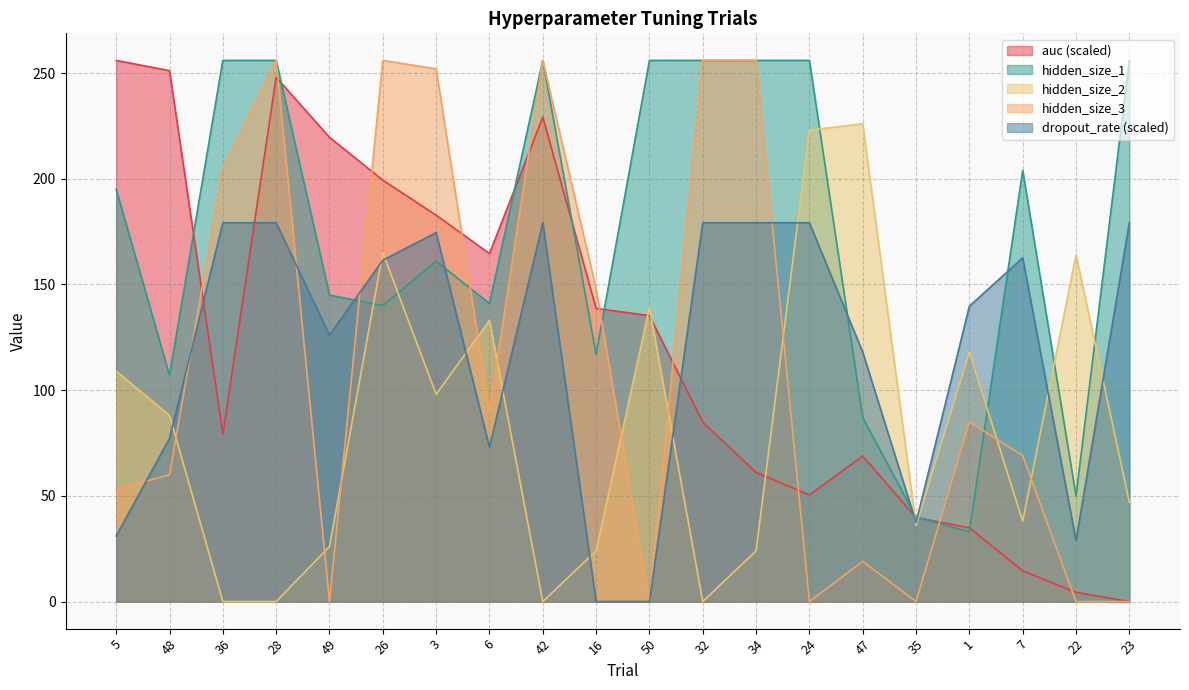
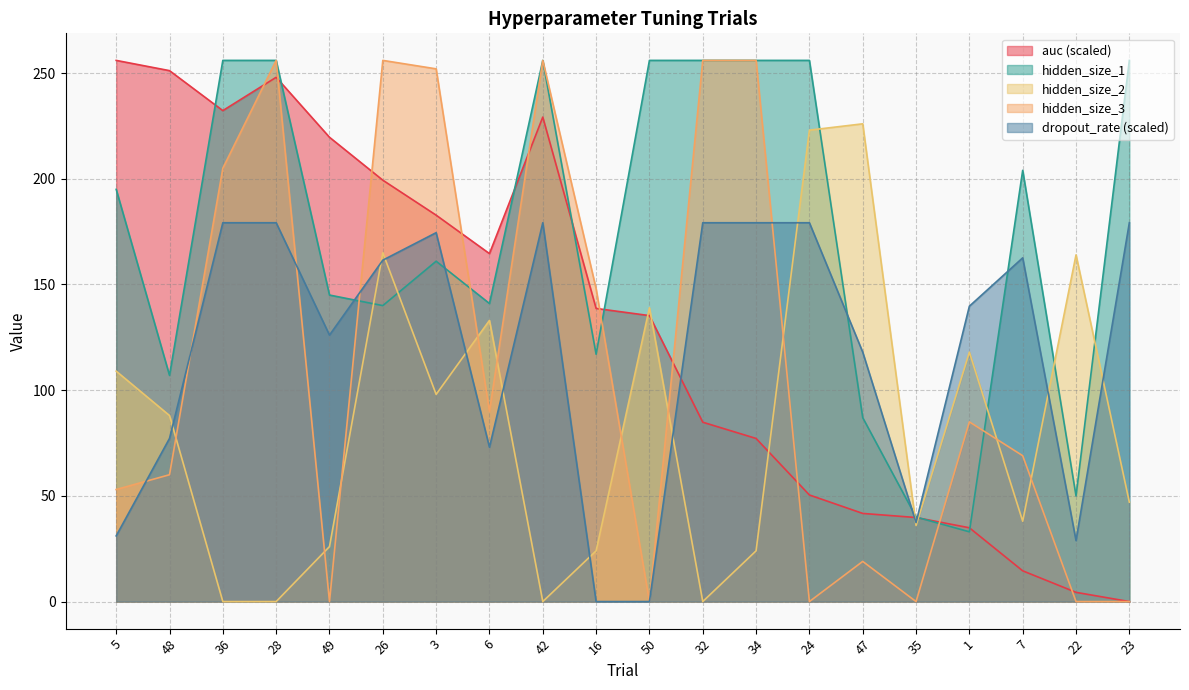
  {
    "auc (scaled)": {
      "5": 256,
      "48": 251,
-     "36": 79,
+     "36": 232,
      "28": 248,
      "49": 220,
      "26": 199,
      "3": 183,
      "6": 165,
      "42": 229,
      "16": 139,
      "50": 135,
      "32": 85,
-     "34": 61,
+     "34": 77,
      "24": 50,
-     "47": 69,
+     "47": 42,
      "1": 35,
      "7": 15,
      "22": 4
    }
  }
